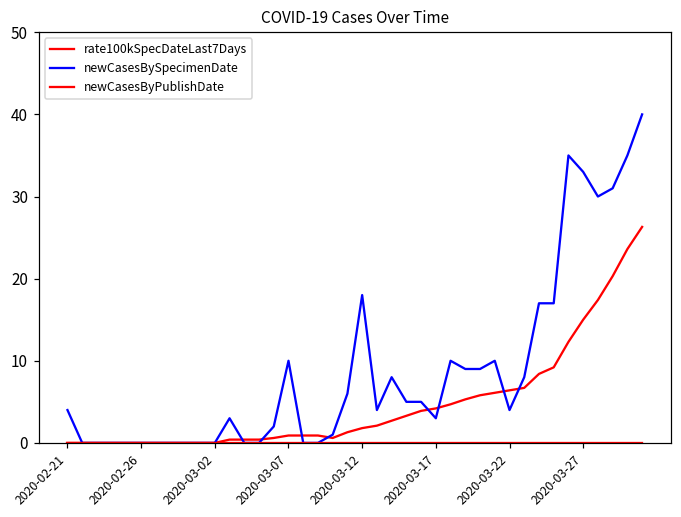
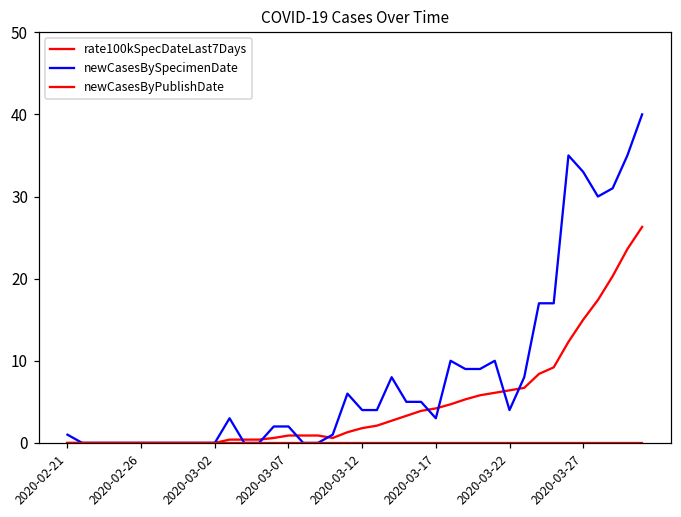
  {
    "newCasesBySpecimenDate": {
-     "2020-02-21": 4,
-     "2020-03-07": 10,
-     "2020-03-12": 18,
+     "2020-02-21": 1,
+     "2020-03-07": 2,
+     "2020-03-12": 4,
      "2020-03-17": 3,
      "2020-03-22": 4,
      "2020-03-27": 33
    }
  }
